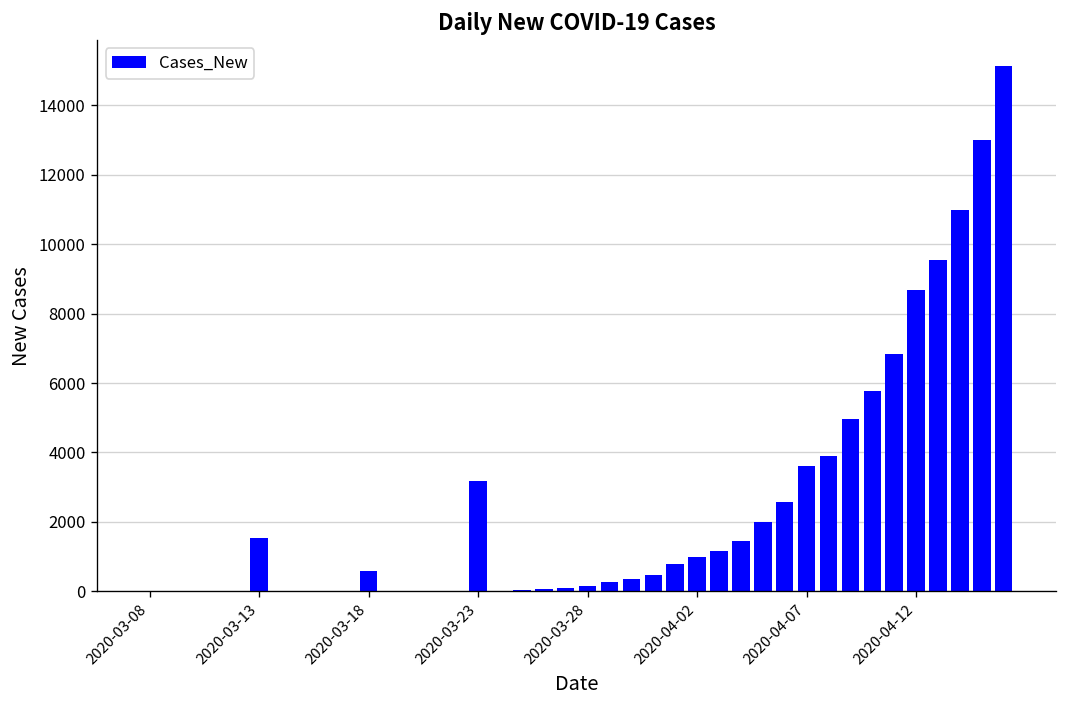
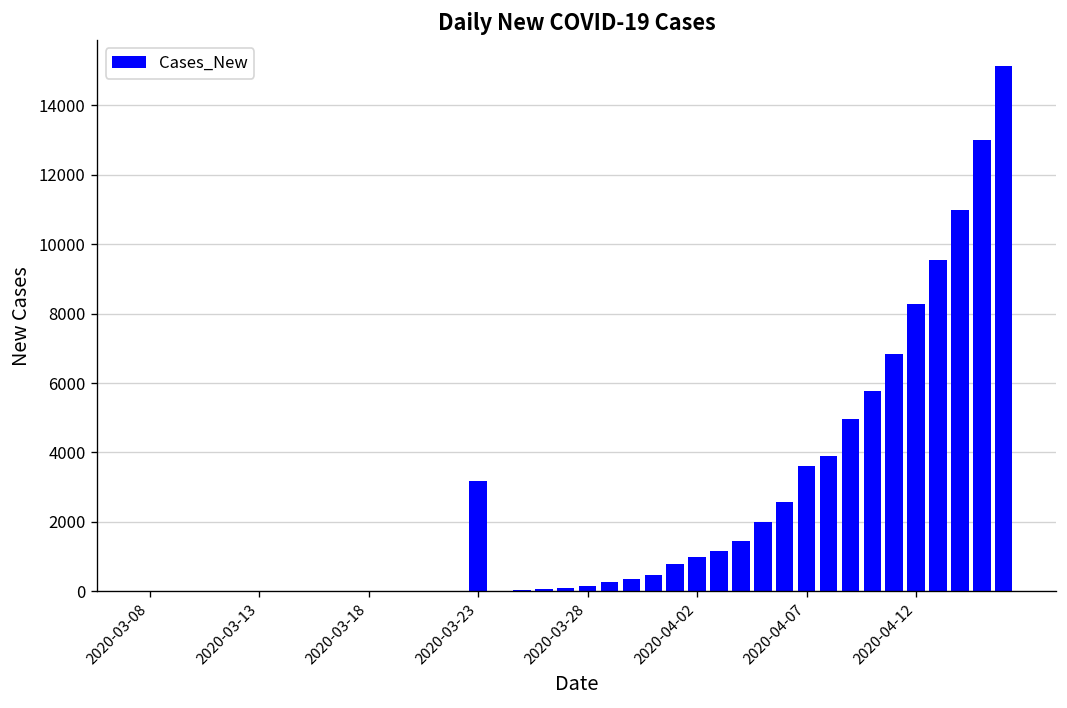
  {
    "2020-03-08": 0,
-   "2020-03-13": 1500,
-   "2020-03-18": 600,
+   "2020-03-13": 0,
+   "2020-03-18": 0,
    "2020-03-23": 3200,
    "2020-03-28": 100,
    "2020-04-02": 1000,
    "2020-04-07": 3600,
-   "2020-04-12": 8700
+   "2020-04-12": 8300
  }
